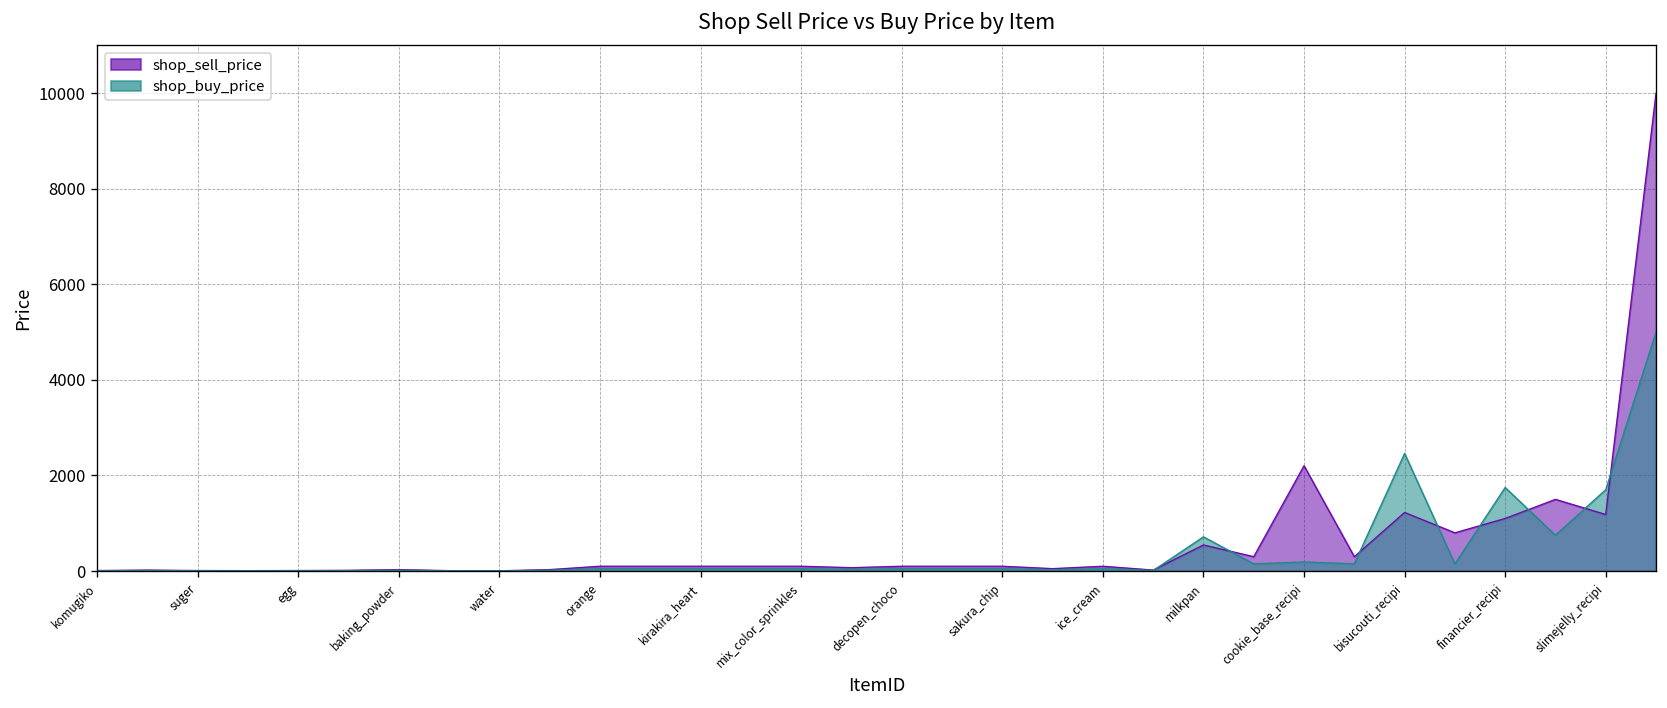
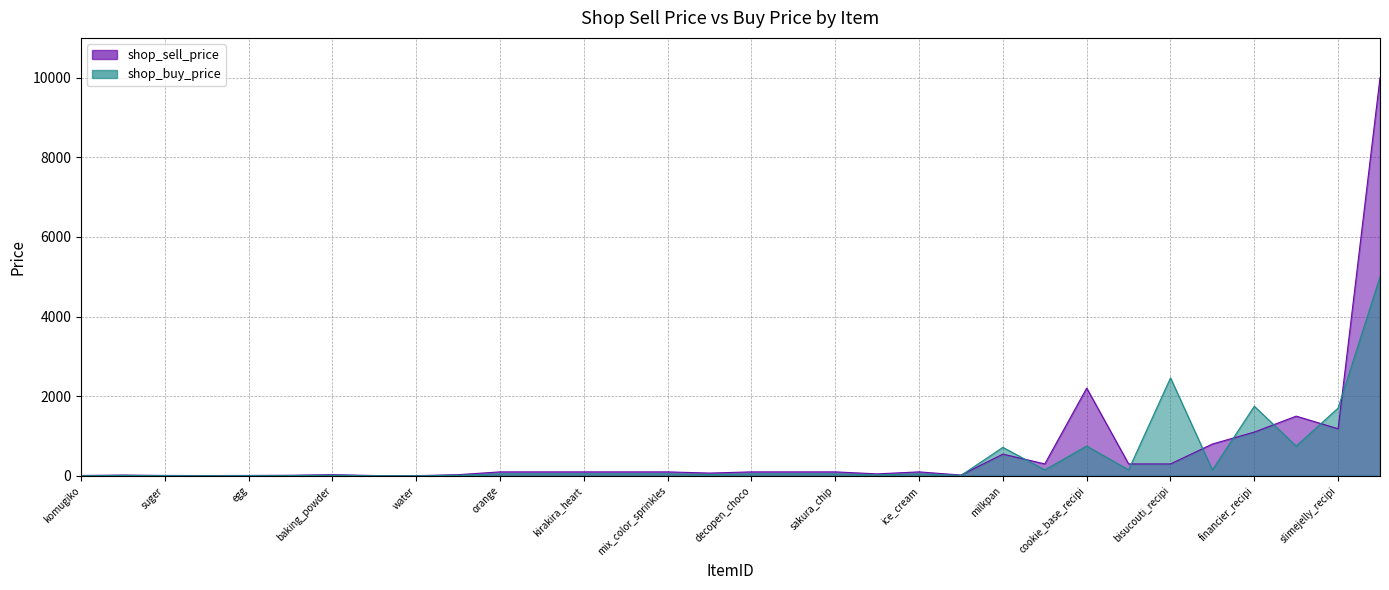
  {
    "shop_sell_price": {
      "milkpan": 500,
      "cookie_base_recipi": 2200,
-     "bisucouti_recipi": 1200,
+     "bisucouti_recipi": 300,
      "financier_recipi": 1100,
      "slimejelly_recipi": 1200
    },
    "shop_buy_price": {
      "milkpan": 700,
-     "cookie_base_recipi": 200,
+     "cookie_base_recipi": 800,
      "bisucouti_recipi": 2500,
      "financier_recipi": 1700,
      "slimejelly_recipi": 1700
    }
  }
